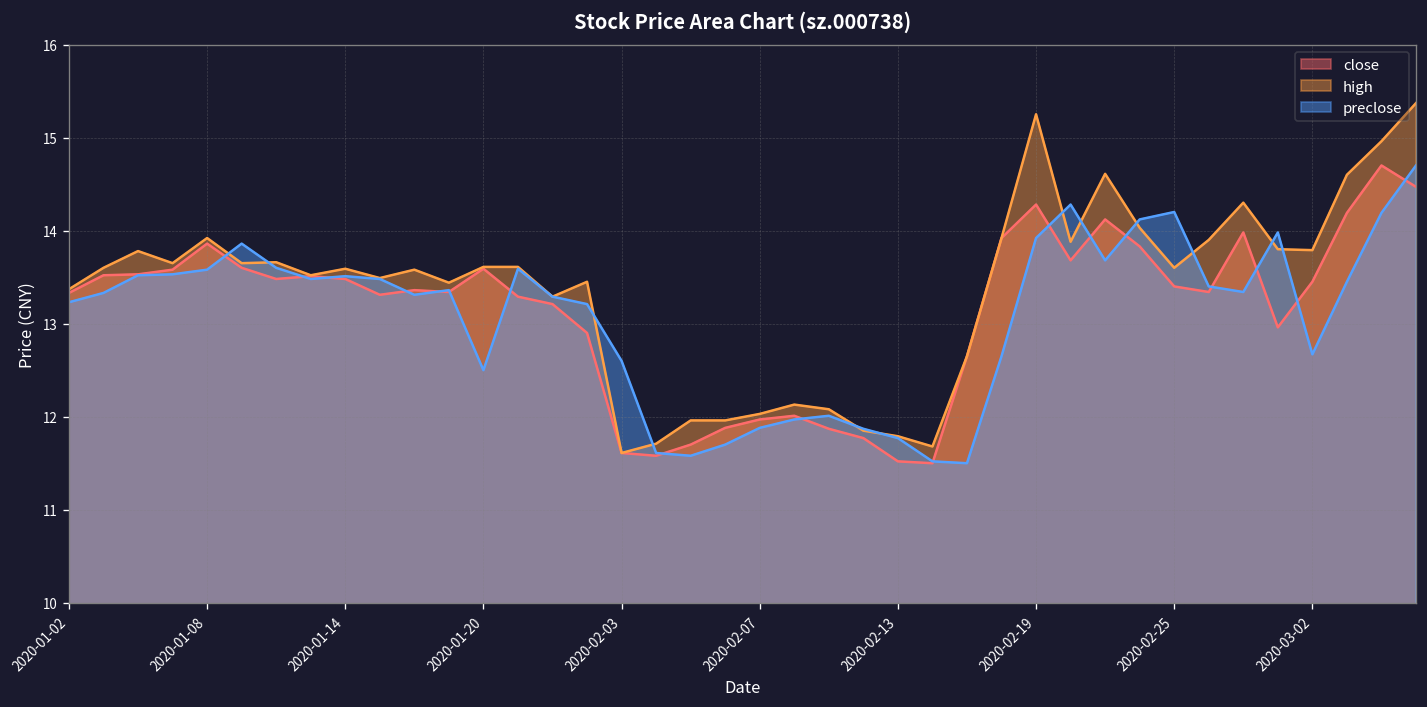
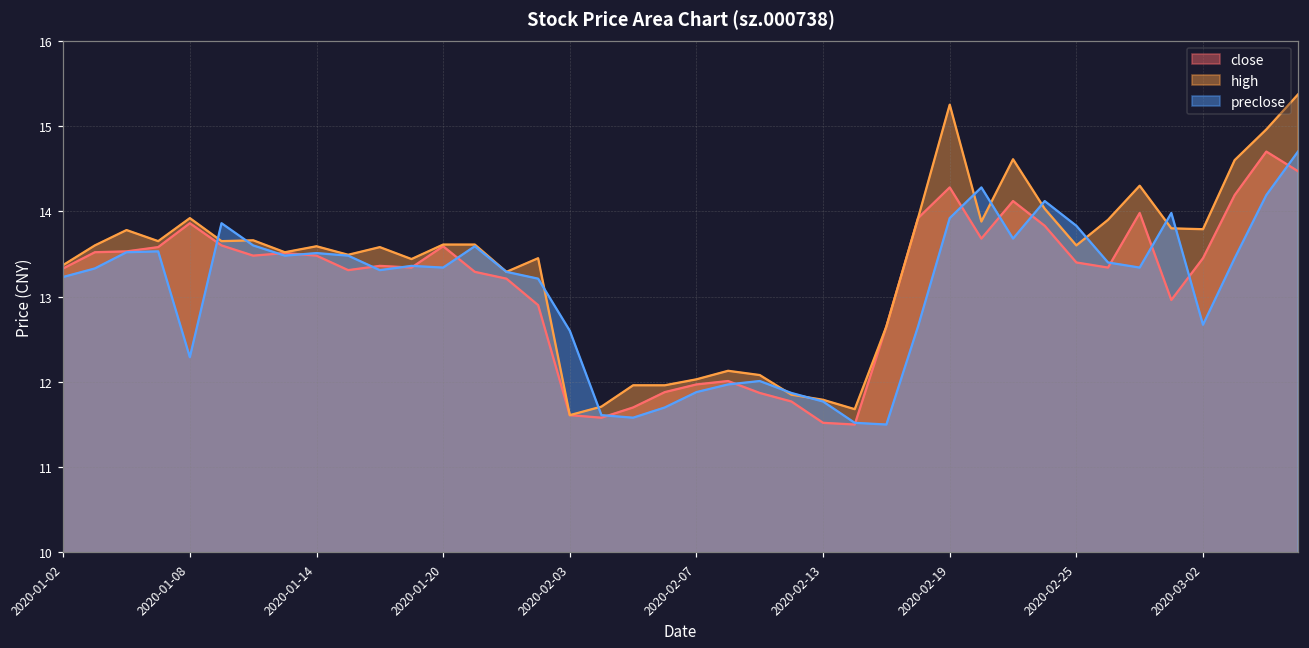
  {
    "preclose": {
      "2020-01-02": 13.2,
-     "2020-01-08": 13.6,
-     "2020-01-20": 12.5,
+     "2020-01-08": 12.3,
+     "2020-01-20": 13.3,
      "2020-02-03": 12.6,
      "2020-02-07": 11.9,
      "2020-02-19": 13.9,
-     "2020-02-25": 14.2,
+     "2020-02-25": 13.8,
      "2020-03-02": 12.7
    }
  }
